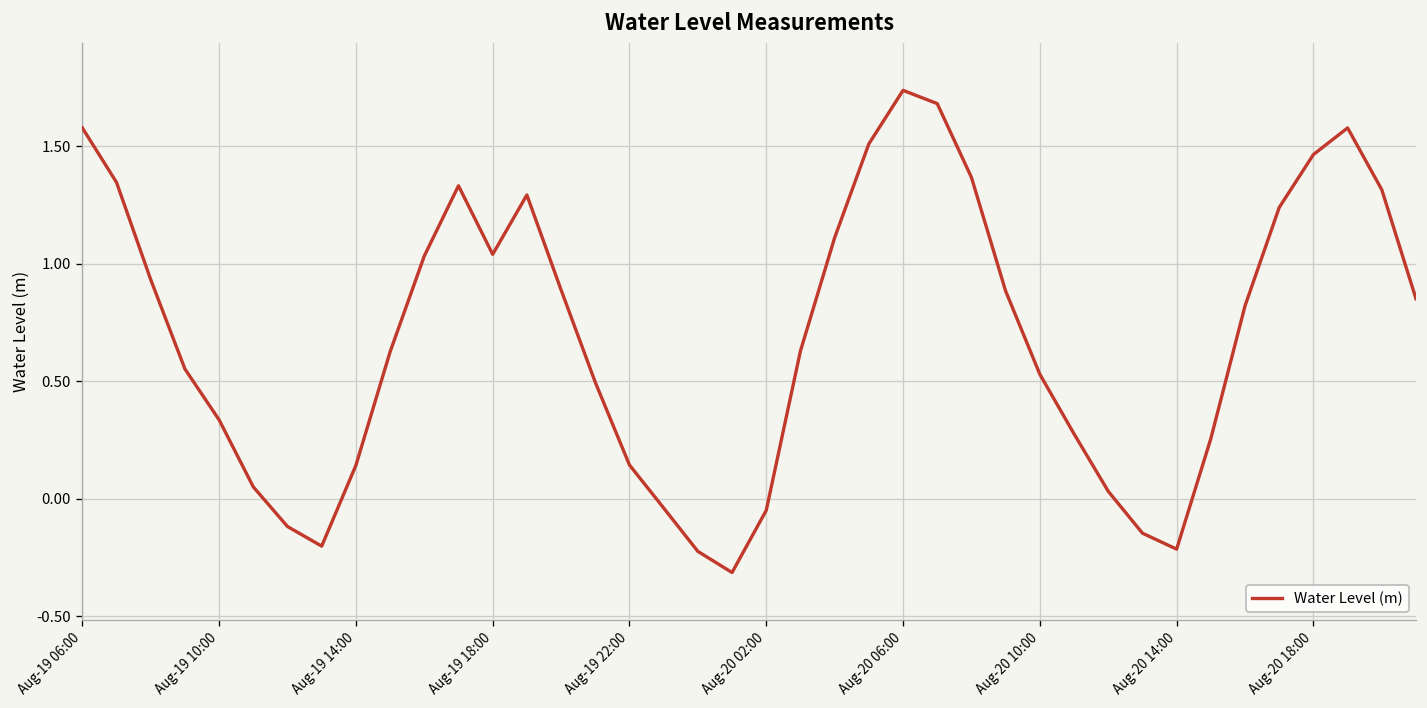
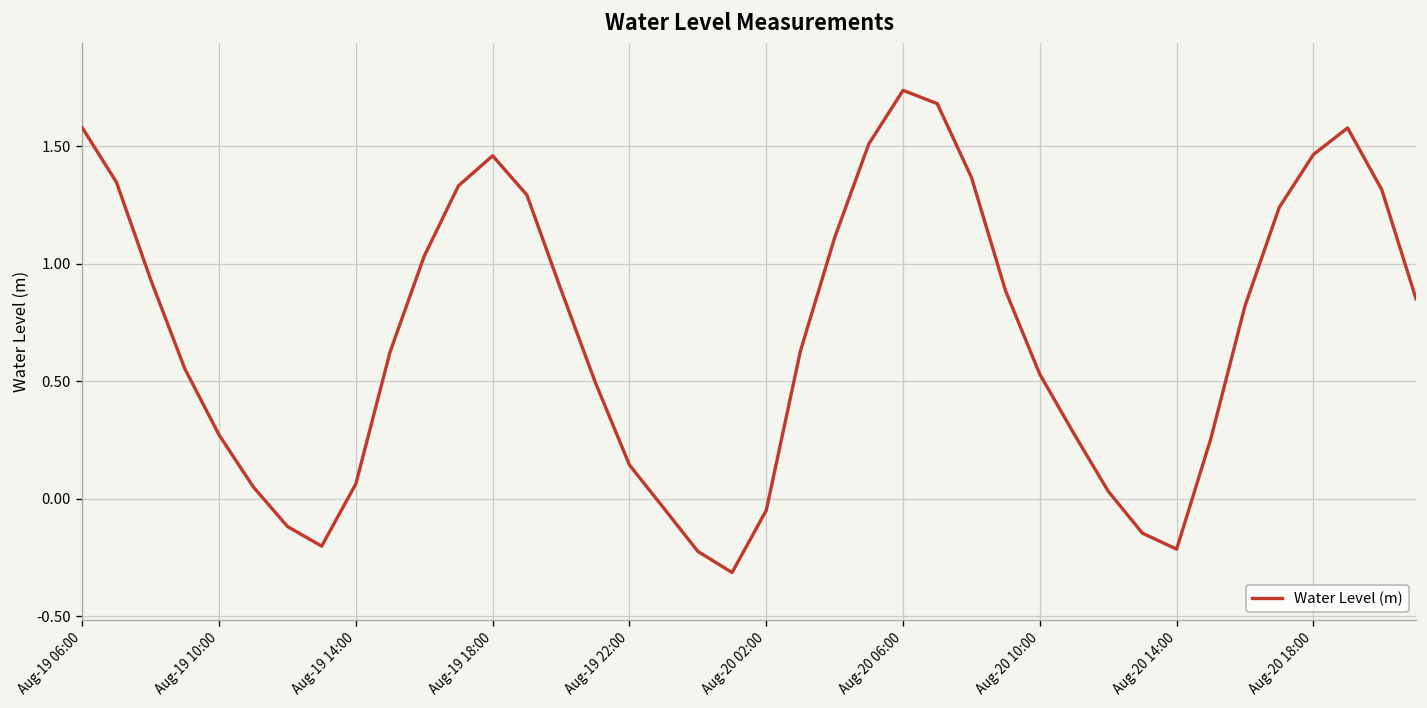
  {
    "Aug-19 06:00": 1.58,
-   "Aug-19 10:00": 0.34,
-   "Aug-19 14:00": 0.14,
-   "Aug-19 18:00": 1.04,
+   "Aug-19 10:00": 0.27,
+   "Aug-19 14:00": 0.06,
+   "Aug-19 18:00": 1.46,
    "Aug-19 22:00": 0.14,
    "Aug-20 02:00": -0.05,
    "Aug-20 06:00": 1.74,
    "Aug-20 10:00": 0.53,
    "Aug-20 14:00": -0.21,
    "Aug-20 18:00": 1.46
  }
